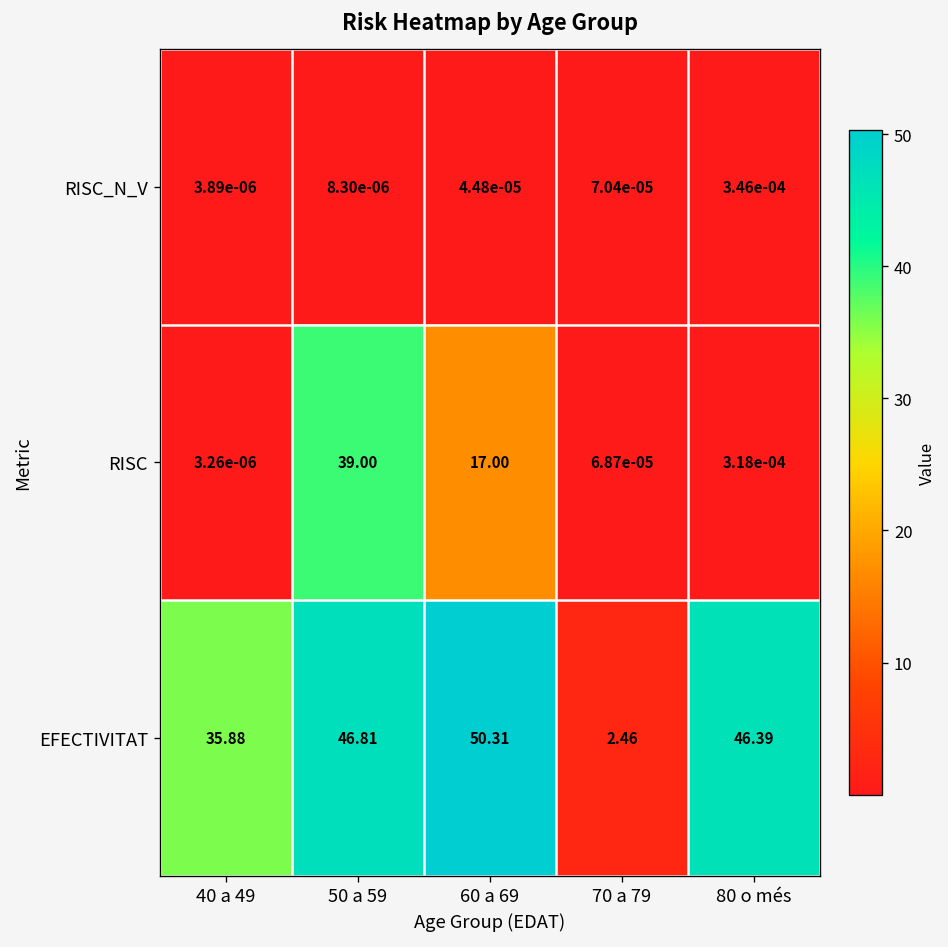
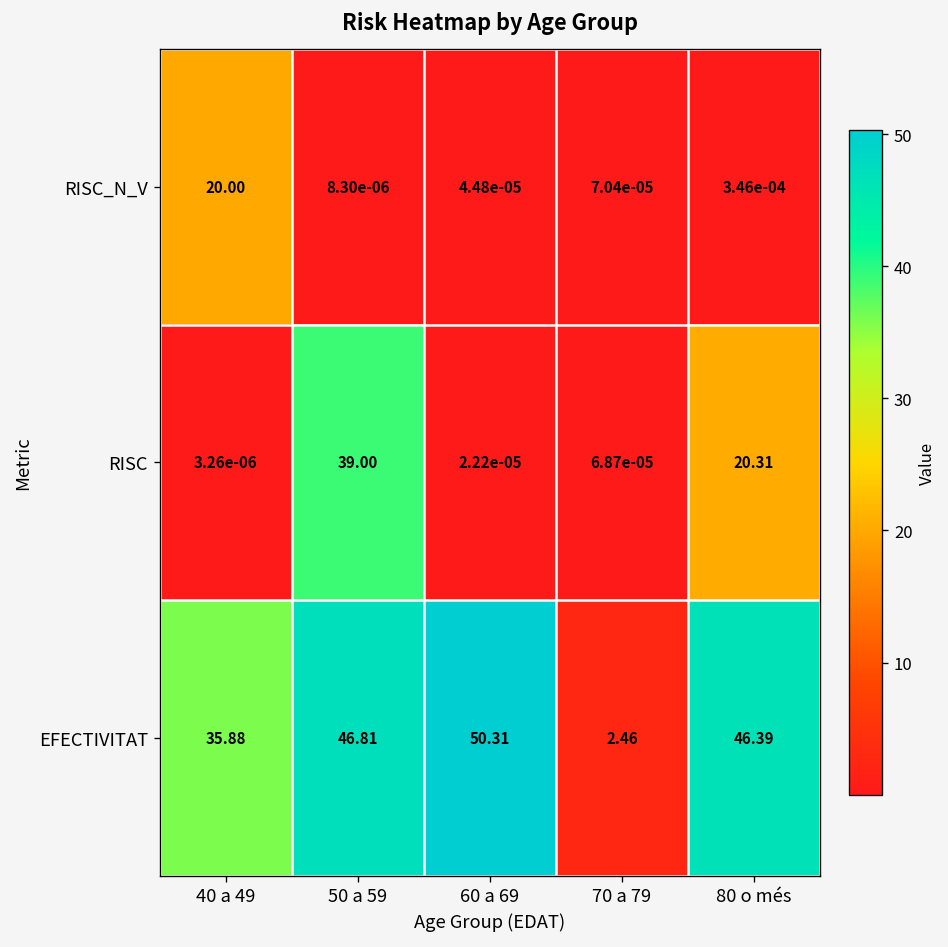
  {
    "RISC_N_V": {
-     "40 a 49": "3.89e-06",
+     "40 a 49": "20.00",
      "50 a 59": "8.30e-06",
      "60 a 69": "4.48e-05",
      "70 a 79": "7.04e-05",
      "80 o més": "3.46e-04"
    },
    "RISC": {
      "40 a 49": "3.26e-06",
      "50 a 59": "39.00",
-     "60 a 69": "17.00",
+     "60 a 69": "2.22e-05",
      "70 a 79": "6.87e-05",
-     "80 o més": "3.18e-04"
+     "80 o més": "20.31"
    },
    "EFECTIVITAT": {
      "40 a 49": "35.88",
      "50 a 59": "46.81",
      "60 a 69": "50.31",
      "70 a 79": "2.46",
      "80 o més": "46.39"
    }
  }
